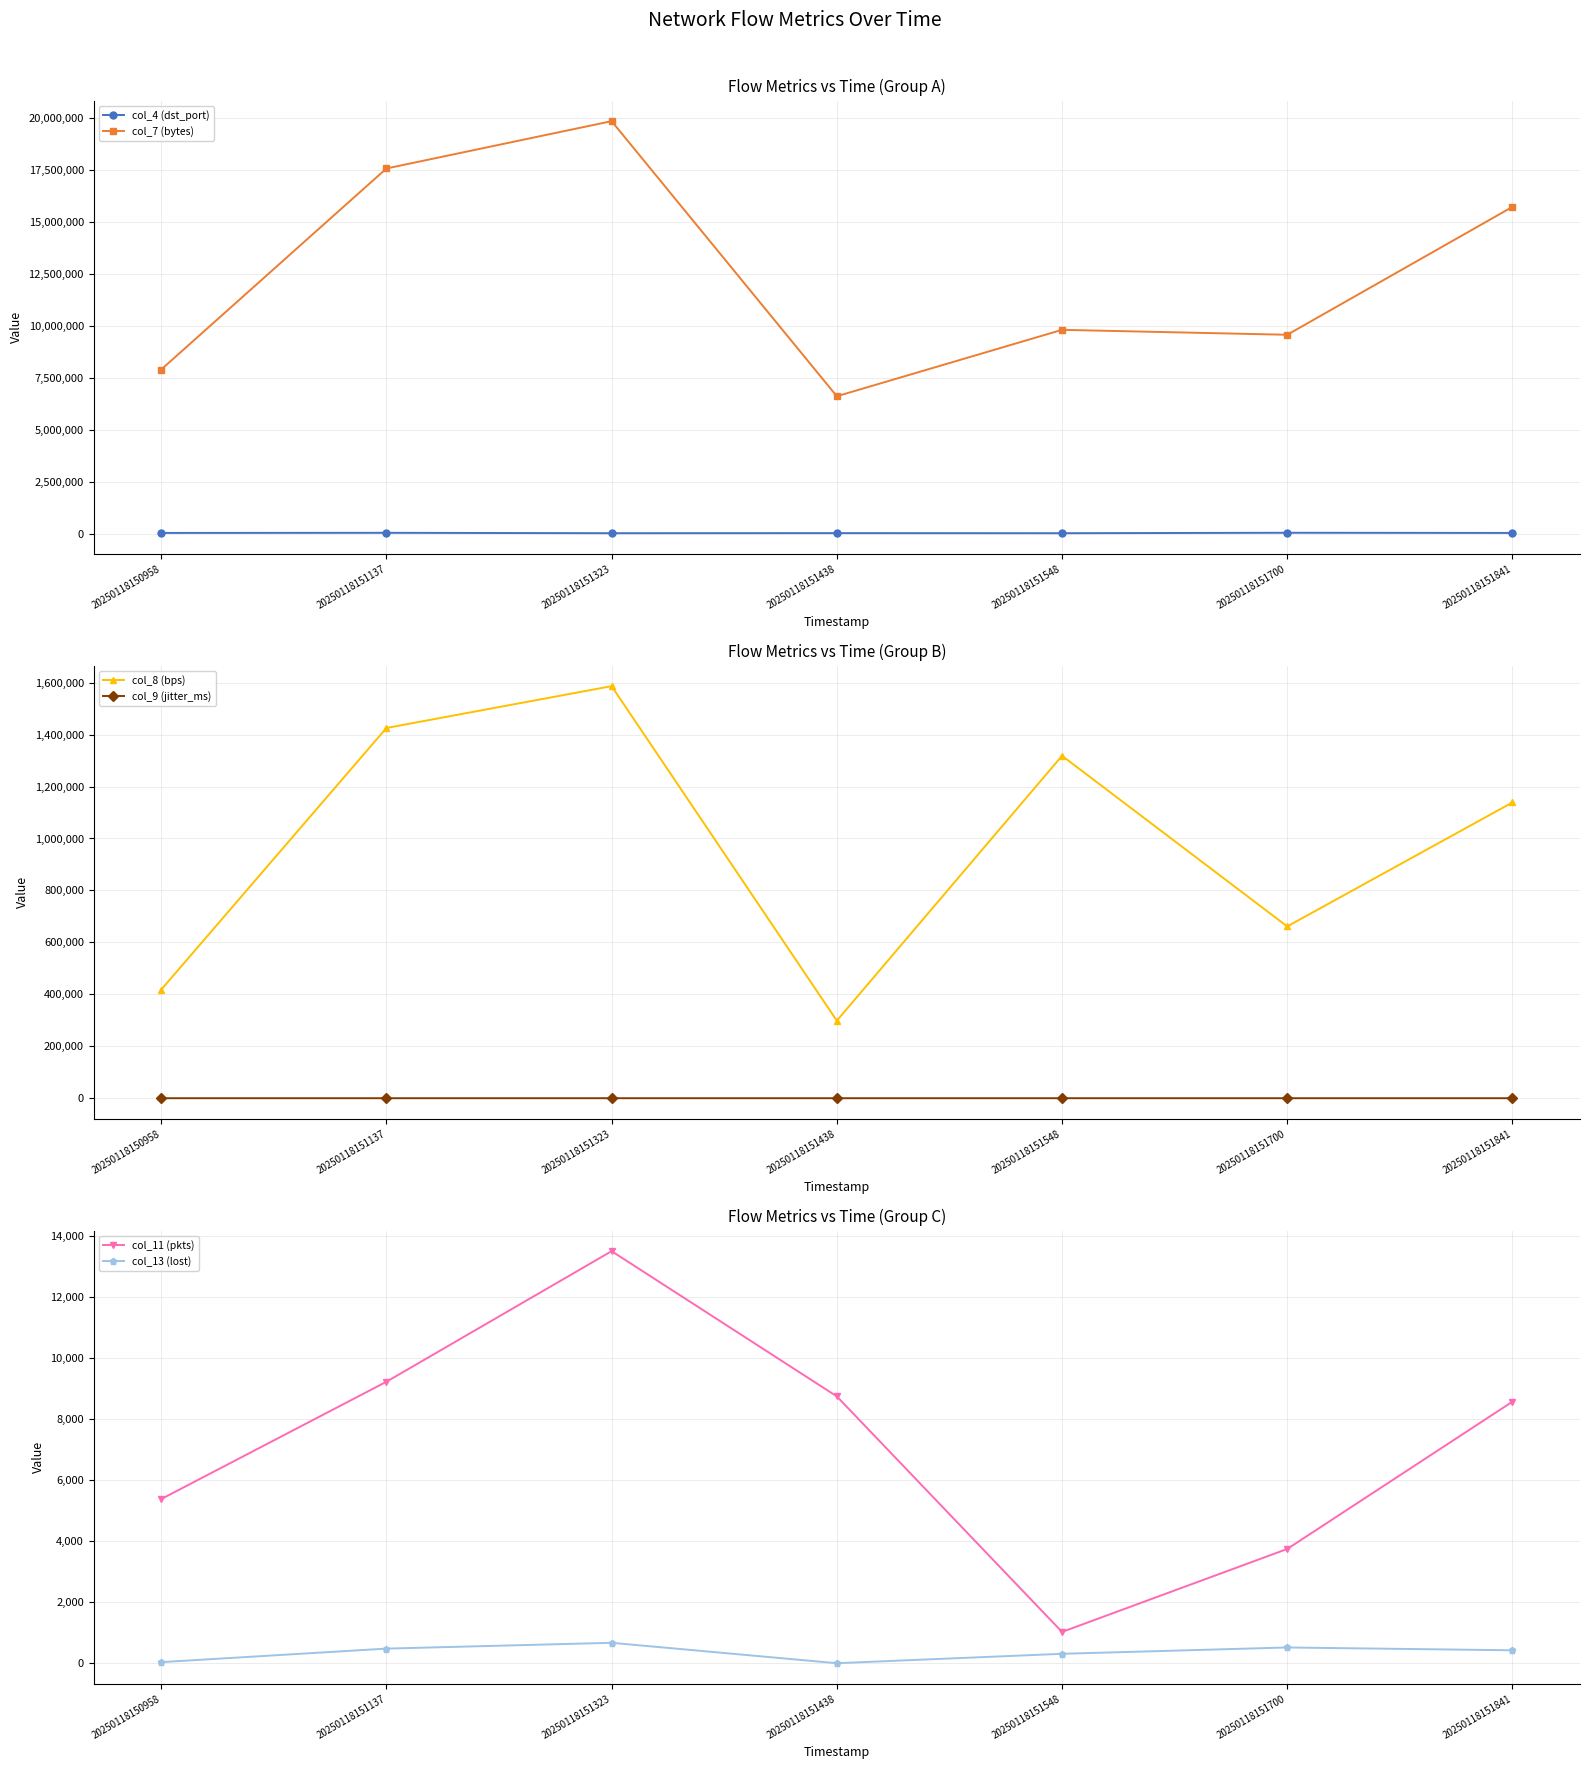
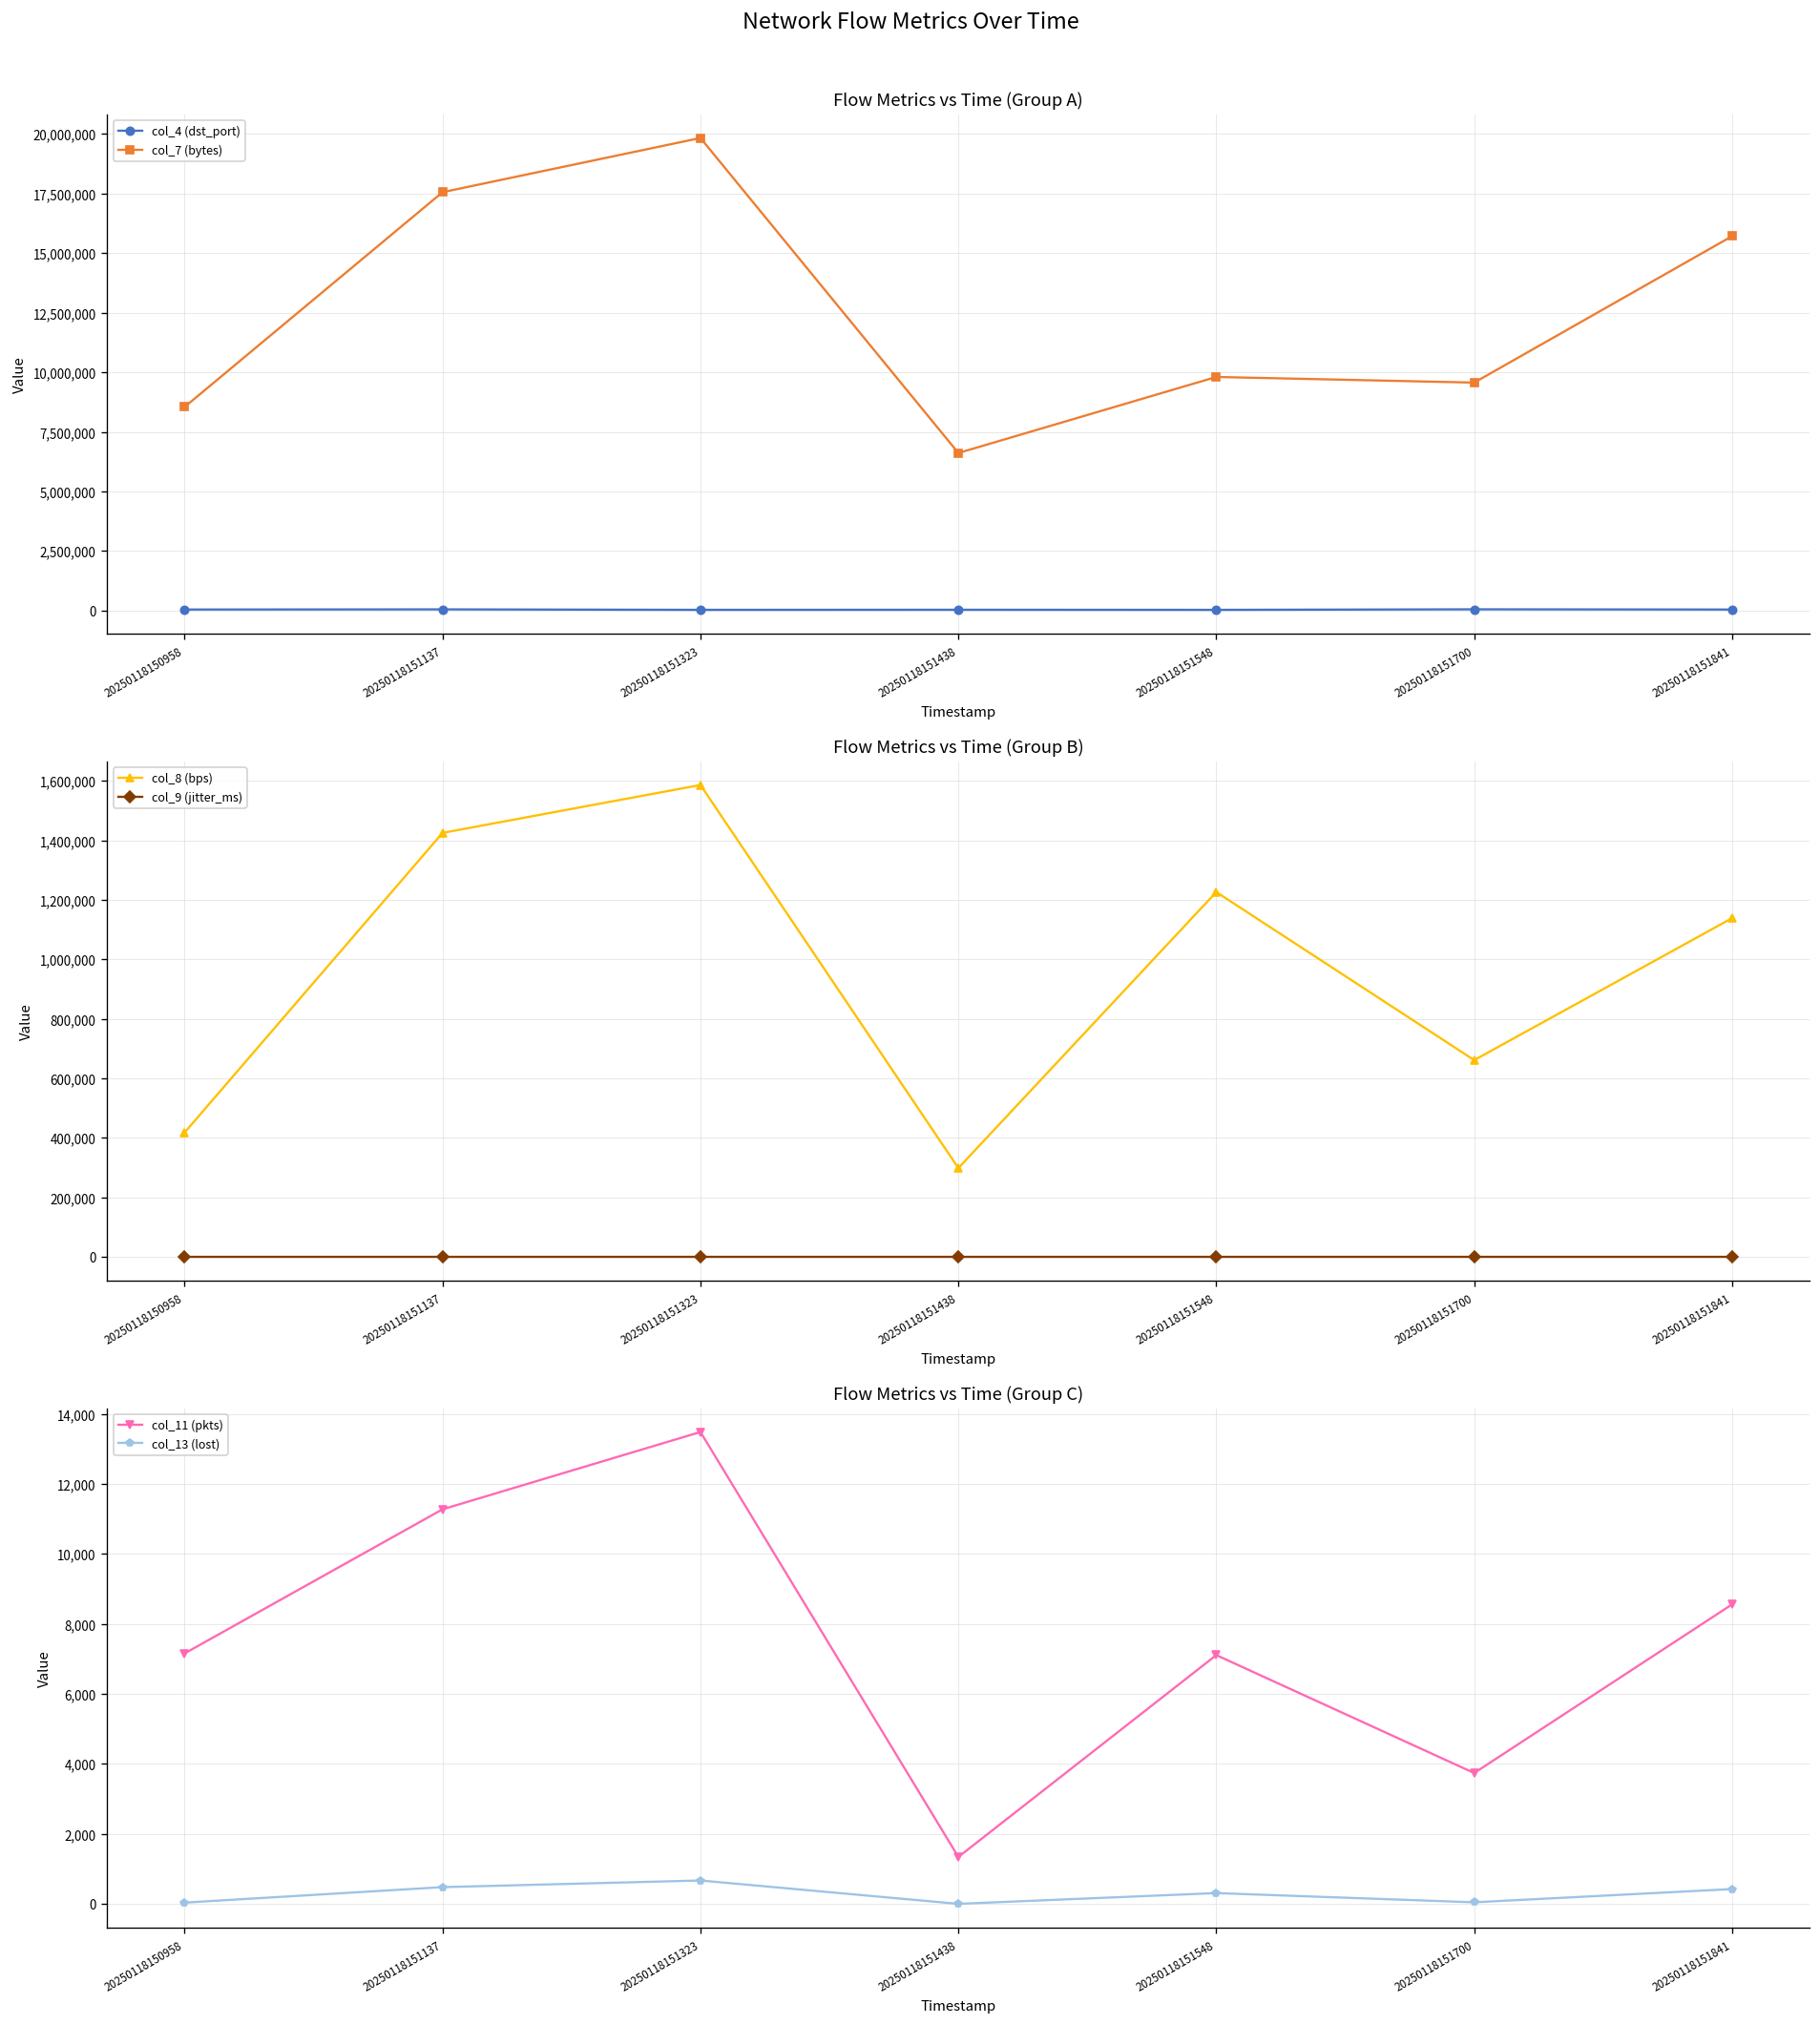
  {
    "Flow Metrics vs Time (Group A)": {
      "col_4 (dst_port)": {
        "20250118150958": "0",
        "20250118151137": "100,000",
        "20250118151323": "0",
        "20250118151438": "0",
        "20250118151548": "0",
        "20250118151700": "100,000",
        "20250118151841": "0"
      },
      "col_7 (bytes)": {
-       "20250118150958": "7,900,000",
+       "20250118150958": "8,500,000",
        "20250118151137": "17,600,000",
        "20250118151323": "19,800,000",
        "20250118151438": "6,600,000",
        "20250118151548": "9,800,000",
        "20250118151700": "9,600,000",
        "20250118151841": "15,700,000"
      }
    },
    "Flow Metrics vs Time (Group B)": {
      "col_8 (bps)": {
        "20250118150958": "420,000",
        "20250118151137": "1,430,000",
        "20250118151323": "1,590,000",
        "20250118151438": "300,000",
-       "20250118151548": "1,320,000",
+       "20250118151548": "1,230,000",
        "20250118151700": "660,000",
        "20250118151841": "1,140,000"
      },
      "col_9 (jitter_ms)": {
        "20250118150958": "0",
        "20250118151137": "0",
        "20250118151323": "0",
        "20250118151438": "0",
        "20250118151548": "0",
        "20250118151700": "0",
        "20250118151841": "0"
      }
    },
    "Flow Metrics vs Time (Group C)": {
      "col_11 (pkts)": {
-       "20250118150958": "5,400",
-       "20250118151137": "9,200",
+       "20250118150958": "7,200",
+       "20250118151137": "11,300",
        "20250118151323": "13,500",
-       "20250118151438": "8,700",
-       "20250118151548": "1,000",
+       "20250118151438": "1,300",
+       "20250118151548": "7,100",
        "20250118151700": "3,700",
        "20250118151841": "8,600"
      },
      "col_13 (lost)": {
        "20250118150958": "0",
        "20250118151137": "500",
        "20250118151323": "700",
        "20250118151438": "0",
        "20250118151548": "300",
-       "20250118151700": "500",
+       "20250118151700": "0",
        "20250118151841": "400"
      }
    }
  }
